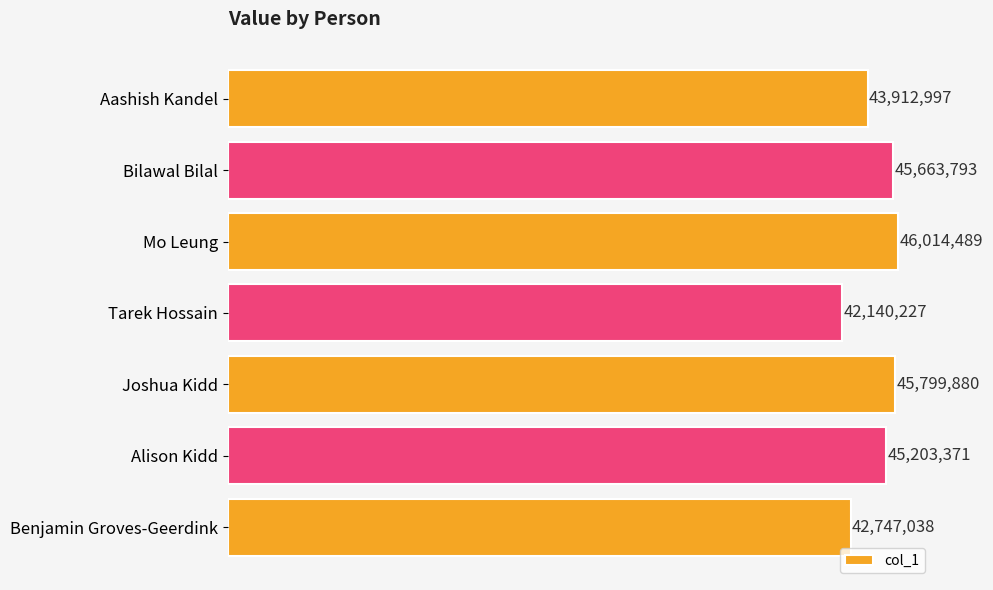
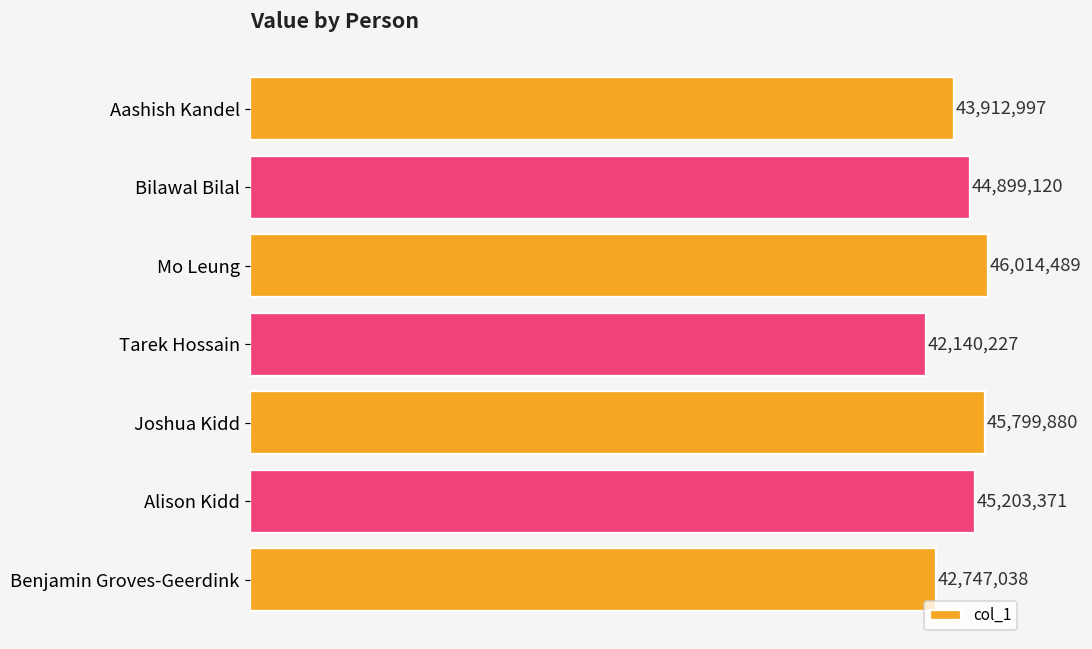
  {
    "Aashish Kandel": "43,912,997",
-   "Bilawal Bilal": "45,663,793",
+   "Bilawal Bilal": "44,899,120",
    "Mo Leung": "46,014,489",
    "Tarek Hossain": "42,140,227",
    "Joshua Kidd": "45,799,880",
    "Alison Kidd": "45,203,371",
    "Benjamin Groves-Geerdink": "42,747,038"
  }
